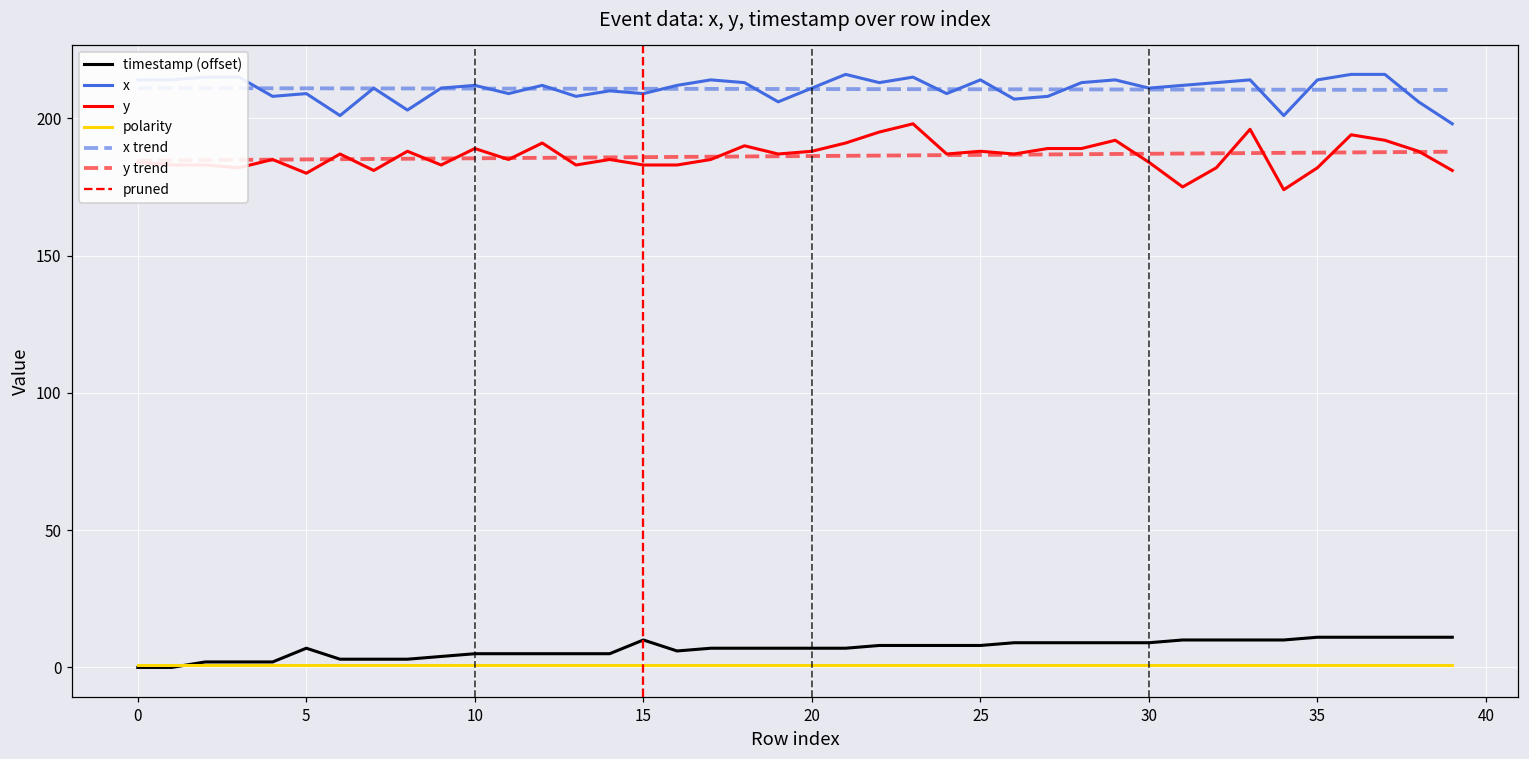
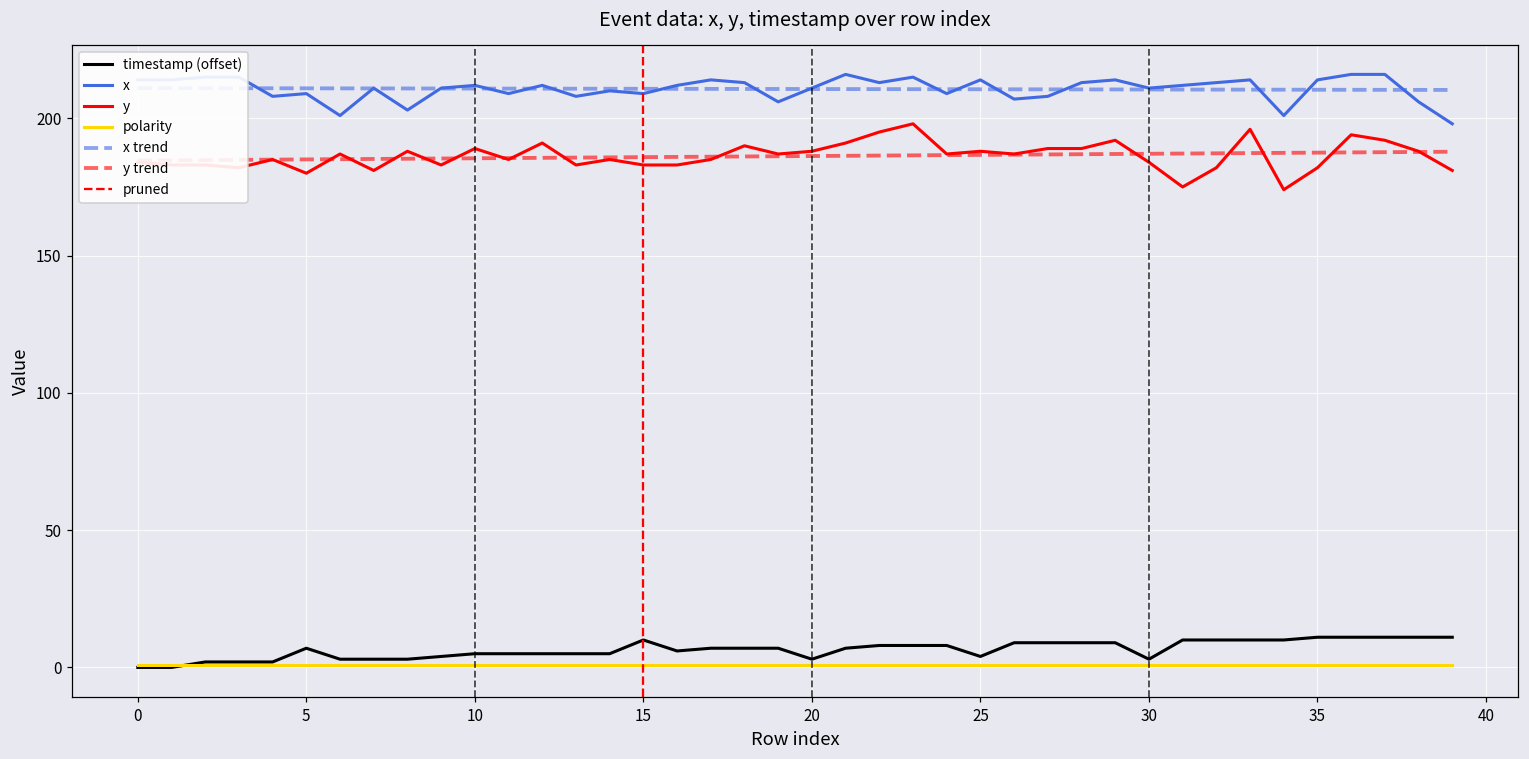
  {
    "timestamp (offset)": {
      "5": 7,
      "10": 5,
      "15": 10,
-     "20": 7,
-     "25": 8,
-     "30": 9,
+     "20": 3,
+     "25": 4,
+     "30": 3,
      "35": 11
    },
    "polarity": {
      "5": 1,
      "10": 1,
      "15": 1,
      "20": 1,
      "25": 1,
      "30": 1,
      "35": 1
    }
  }
